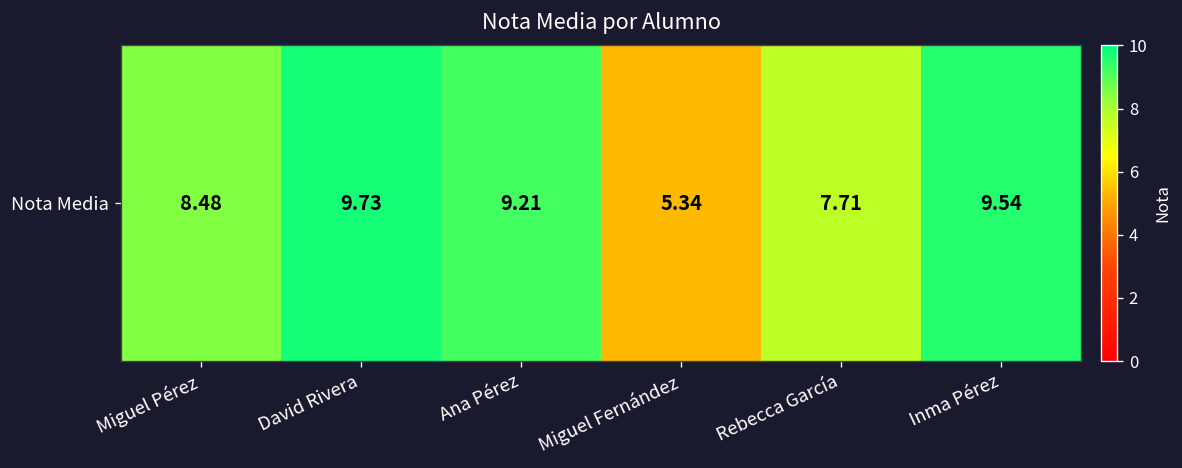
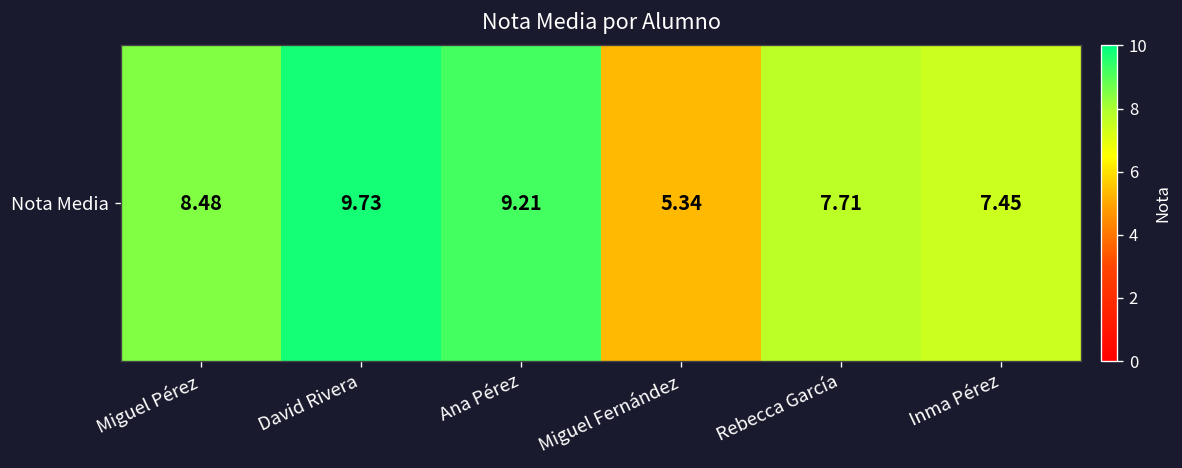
  {
    "Nota Media": {
      "Miguel Pérez": 8.48,
      "David Rivera": 9.73,
      "Ana Pérez": 9.21,
      "Miguel Fernández": 5.34,
      "Rebecca García": 7.71,
-     "Inma Pérez": 9.54
+     "Inma Pérez": 7.45
    }
  }
